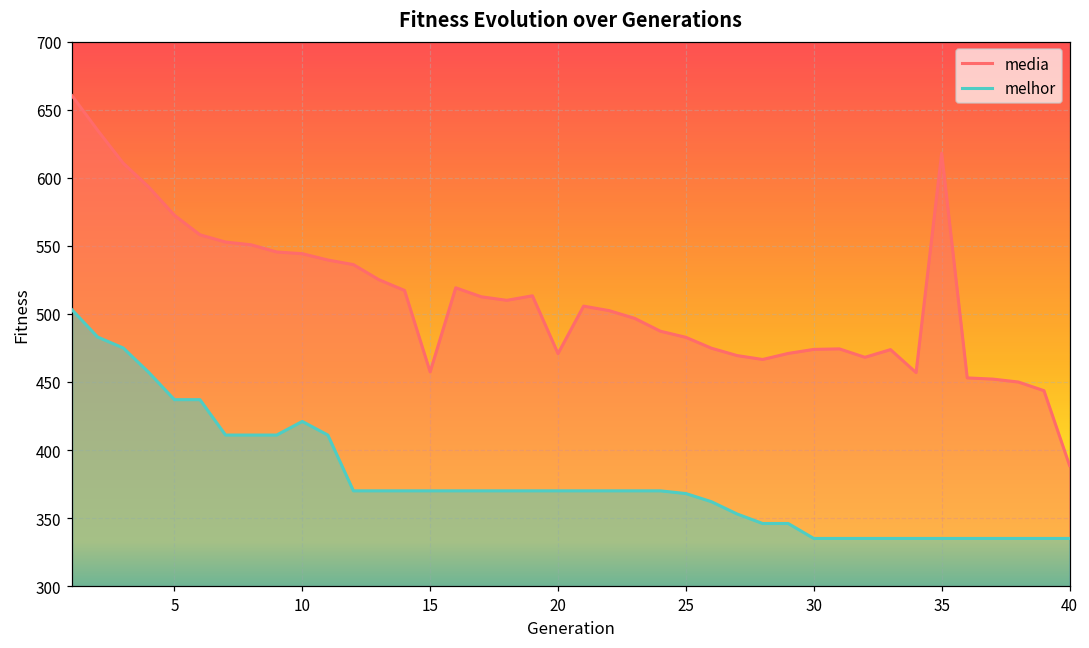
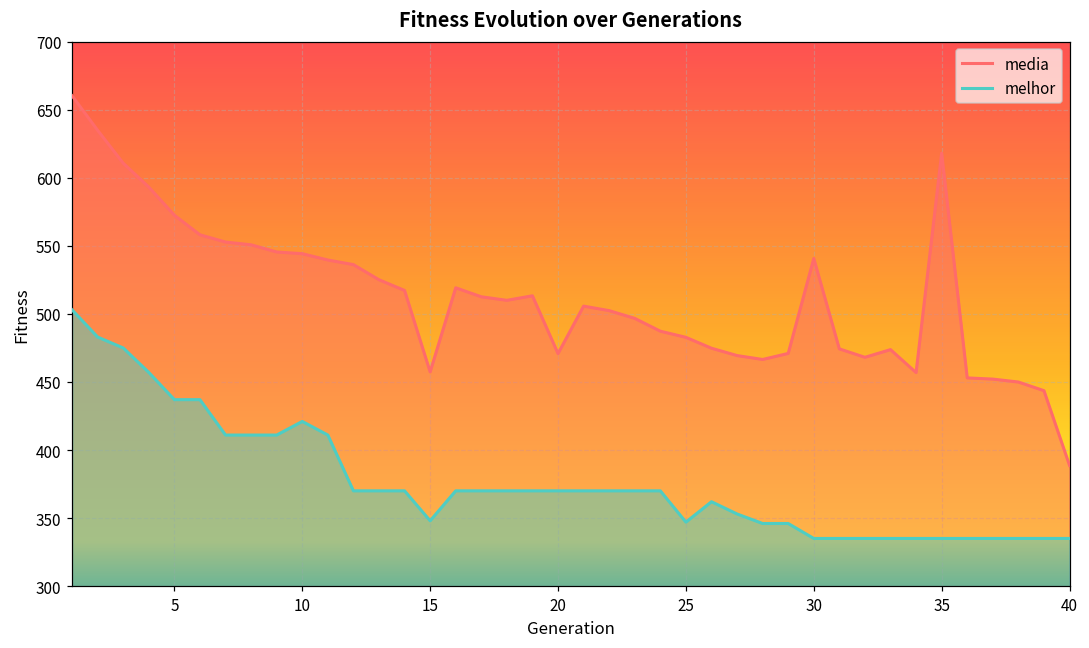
  {
    "media": {
      "5": 573,
      "10": 544,
      "15": 457,
      "20": 471,
      "25": 483,
-     "30": 474,
+     "30": 541,
      "35": 618,
      "40": 389
    },
    "melhor": {
      "5": 437,
      "10": 421,
-     "15": 370,
+     "15": 348,
      "20": 370,
-     "25": 368,
+     "25": 347,
      "30": 335,
      "35": 335,
      "40": 335
    }
  }
